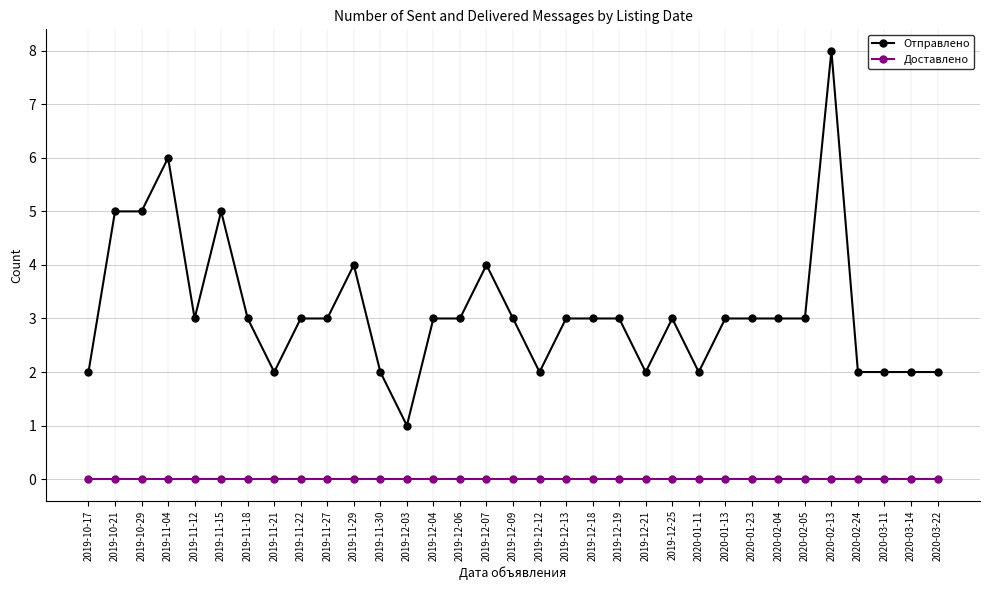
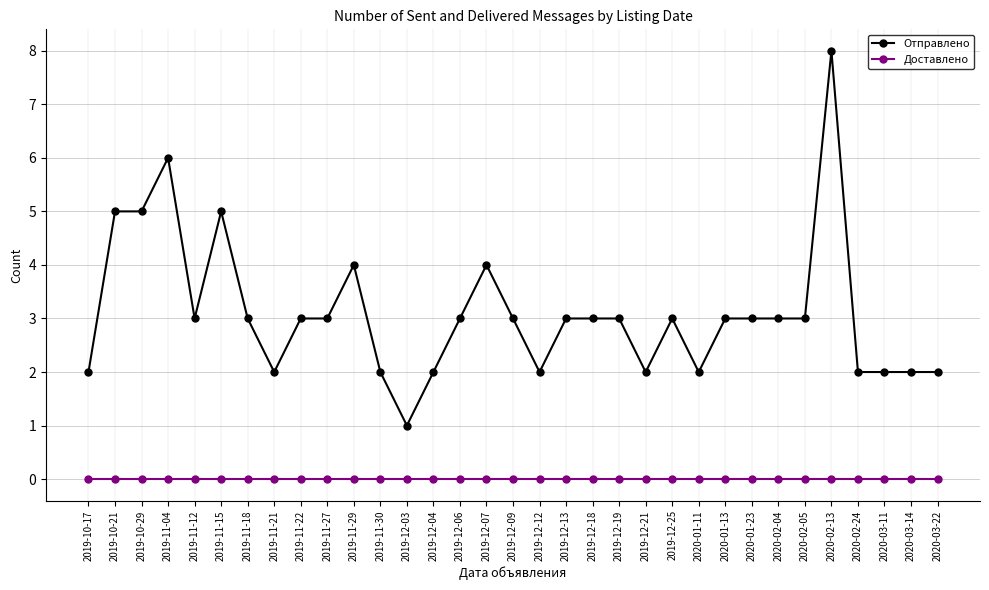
  {
    "Отправлено": {
      "2019-10-17": 2,
      "2019-10-21": 5,
      "2019-10-29": 5,
      "2019-11-04": 6,
      "2019-11-12": 3,
      "2019-11-15": 5,
      "2019-11-18": 3,
      "2019-11-21": 2,
      "2019-11-22": 3,
      "2019-11-27": 3,
      "2019-11-29": 4,
      "2019-11-30": 2,
      "2019-12-03": 1,
-     "2019-12-04": 3,
+     "2019-12-04": 2,
      "2019-12-06": 3,
      "2019-12-07": 4,
      "2019-12-09": 3,
      "2019-12-12": 2,
      "2019-12-13": 3,
      "2019-12-18": 3,
      "2019-12-19": 3,
      "2019-12-21": 2,
      "2019-12-25": 3,
      "2020-01-11": 2,
      "2020-01-13": 3,
      "2020-01-23": 3,
      "2020-02-04": 3,
      "2020-02-05": 3,
      "2020-02-13": 8,
      "2020-02-24": 2,
      "2020-03-11": 2,
      "2020-03-14": 2,
      "2020-03-22": 2
    },
    "Доставлено": {
      "2019-10-17": 0,
      "2019-10-21": 0,
      "2019-10-29": 0,
      "2019-11-04": 0,
      "2019-11-12": 0,
      "2019-11-15": 0,
      "2019-11-18": 0,
      "2019-11-21": 0,
      "2019-11-22": 0,
      "2019-11-27": 0,
      "2019-11-29": 0,
      "2019-11-30": 0,
      "2019-12-03": 0,
      "2019-12-04": 0,
      "2019-12-06": 0,
      "2019-12-07": 0,
      "2019-12-09": 0,
      "2019-12-12": 0,
      "2019-12-13": 0,
      "2019-12-18": 0,
      "2019-12-19": 0,
      "2019-12-21": 0,
      "2019-12-25": 0,
      "2020-01-11": 0,
      "2020-01-13": 0,
      "2020-01-23": 0,
      "2020-02-04": 0,
      "2020-02-05": 0,
      "2020-02-13": 0,
      "2020-02-24": 0,
      "2020-03-11": 0,
      "2020-03-14": 0,
      "2020-03-22": 0
    }
  }
